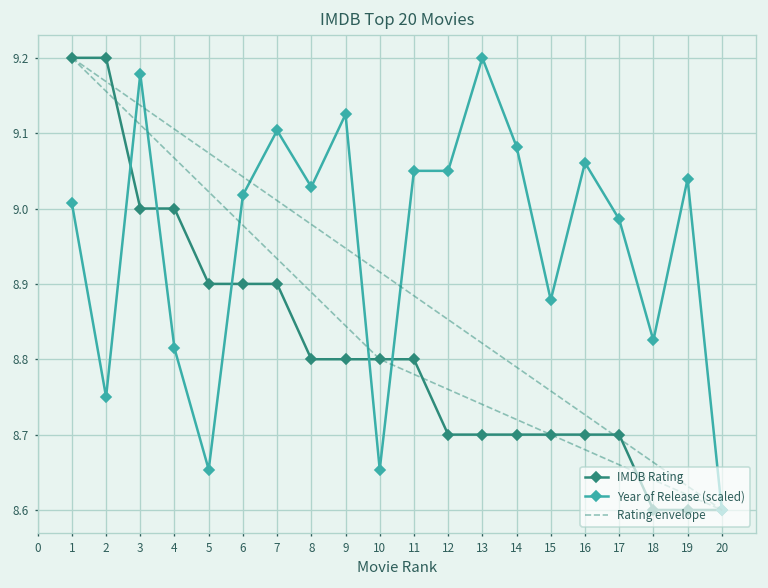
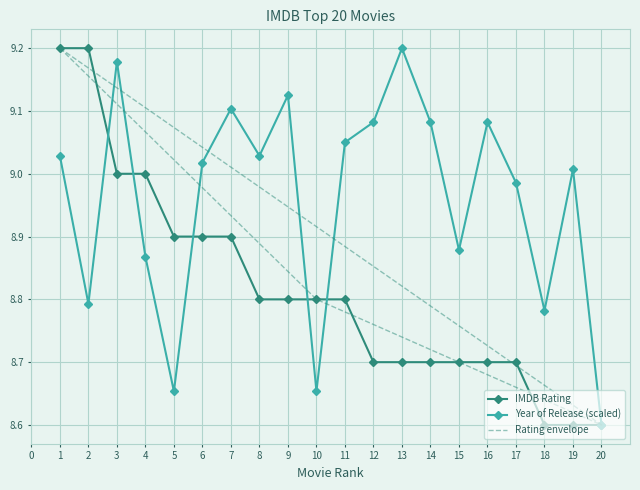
  {
    "Year of Release (scaled)": {
-     "1": 9.01,
-     "2": 8.75,
+     "1": 9.03,
+     "2": 8.79,
      "3": 9.18,
-     "4": 8.81,
+     "4": 8.87,
      "5": 8.65,
      "6": 9.02,
      "7": 9.10,
      "8": 9.03,
      "9": 9.13,
      "10": 8.65,
      "11": 9.05,
-     "12": 9.05,
+     "12": 9.08,
      "13": 9.20,
      "14": 9.08,
      "15": 8.88,
-     "16": 9.06,
+     "16": 9.08,
      "17": 8.99,
-     "18": 8.83,
-     "19": 9.04
+     "18": 8.78,
+     "19": 9.01
    }
  }
